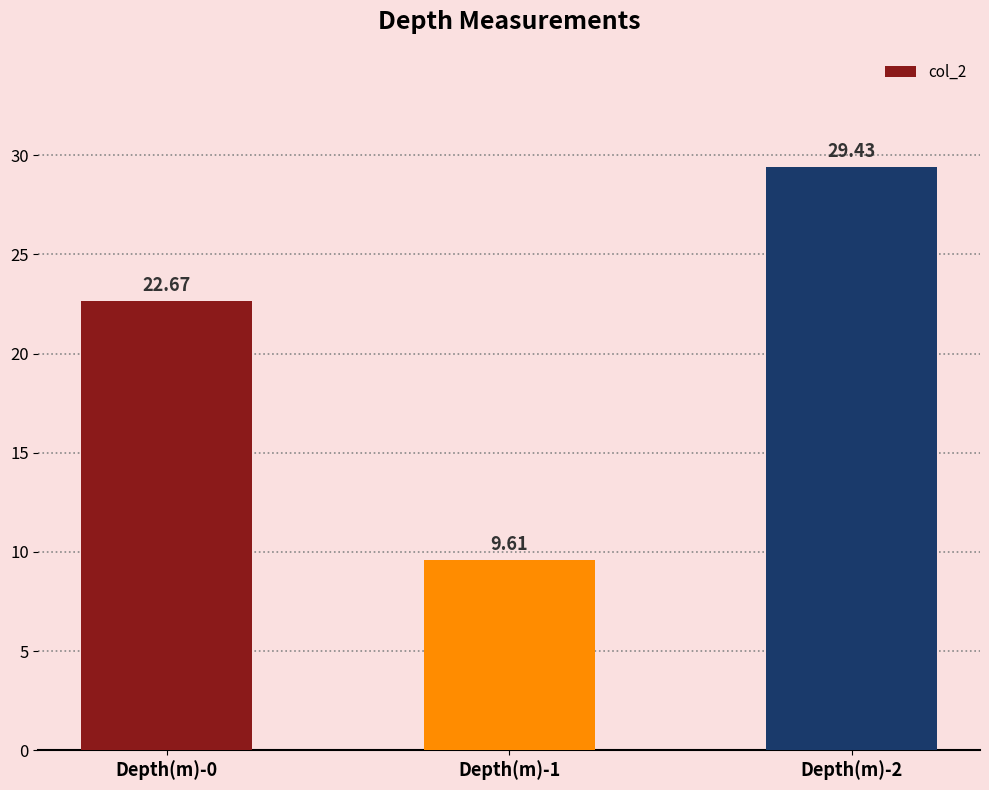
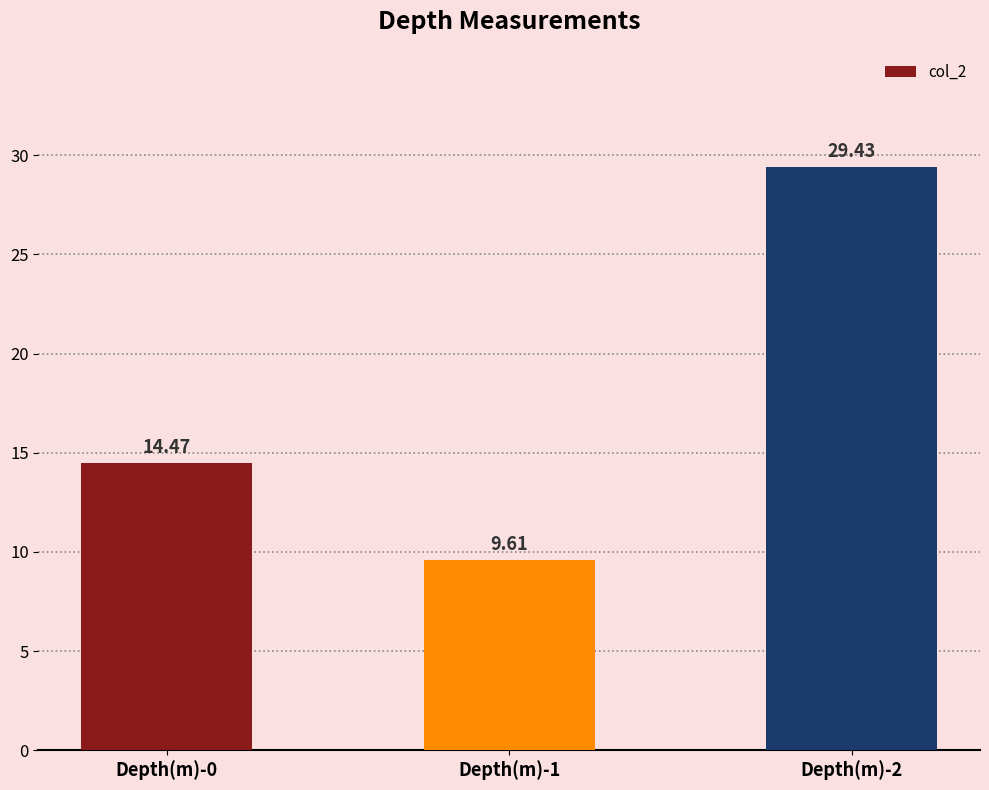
  {
-   "Depth(m)-0": 22.67,
+   "Depth(m)-0": 14.47,
    "Depth(m)-1": 9.61,
    "Depth(m)-2": 29.43
  }
